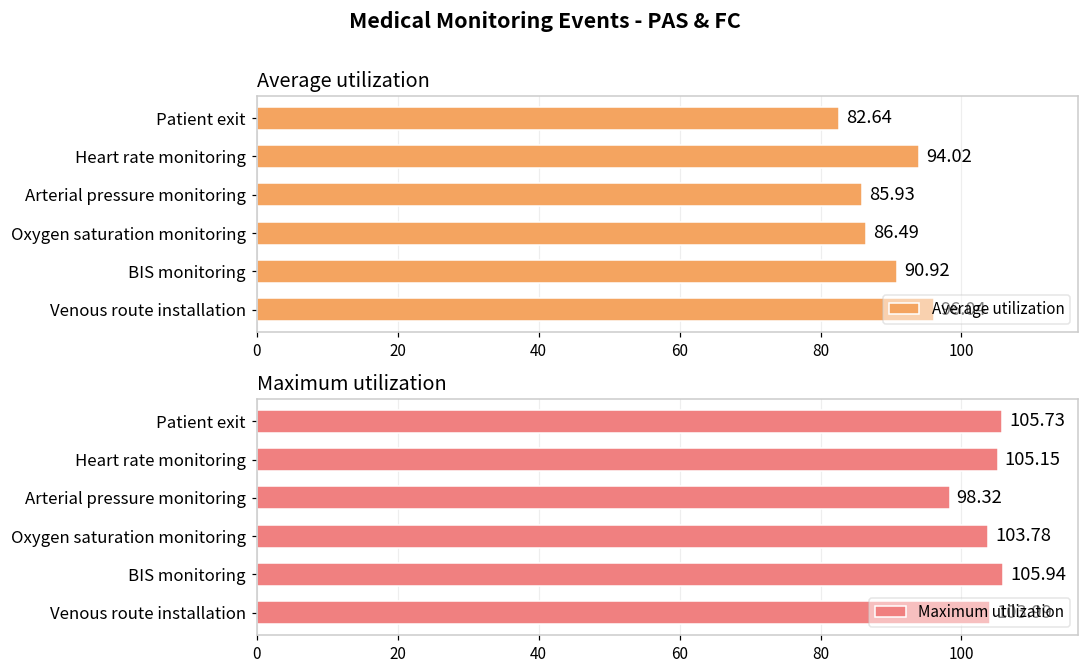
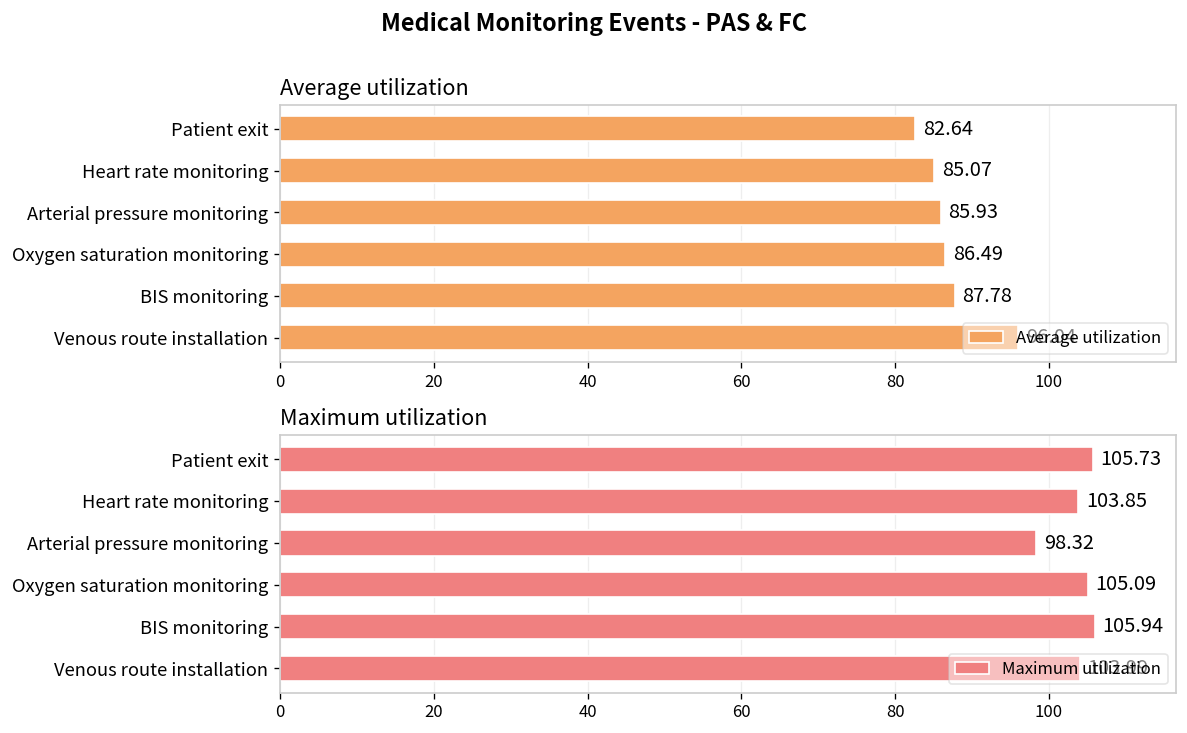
  {
    "Average utilization": {
      "Patient exit": 82.64,
-     "Heart rate monitoring": 94.02,
+     "Heart rate monitoring": 85.07,
      "Arterial pressure monitoring": 85.93,
      "Oxygen saturation monitoring": 86.49,
-     "BIS monitoring": 90.92
+     "BIS monitoring": 87.78
    },
    "Maximum utilization": {
      "Patient exit": 105.73,
-     "Heart rate monitoring": 105.15,
+     "Heart rate monitoring": 103.85,
      "Arterial pressure monitoring": 98.32,
-     "Oxygen saturation monitoring": 103.78,
+     "Oxygen saturation monitoring": 105.09,
      "BIS monitoring": 105.94
    }
  }
